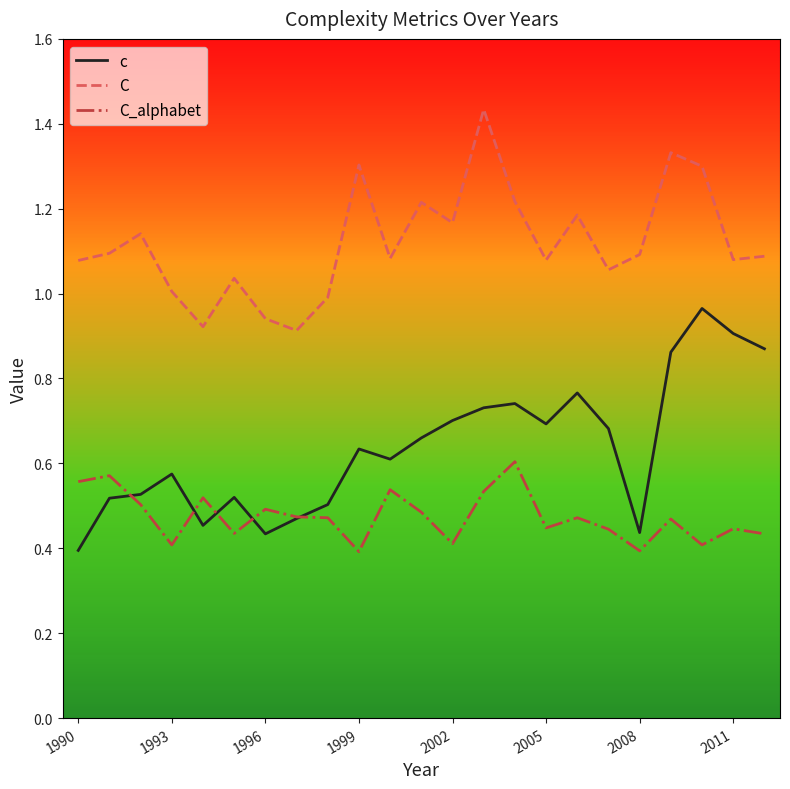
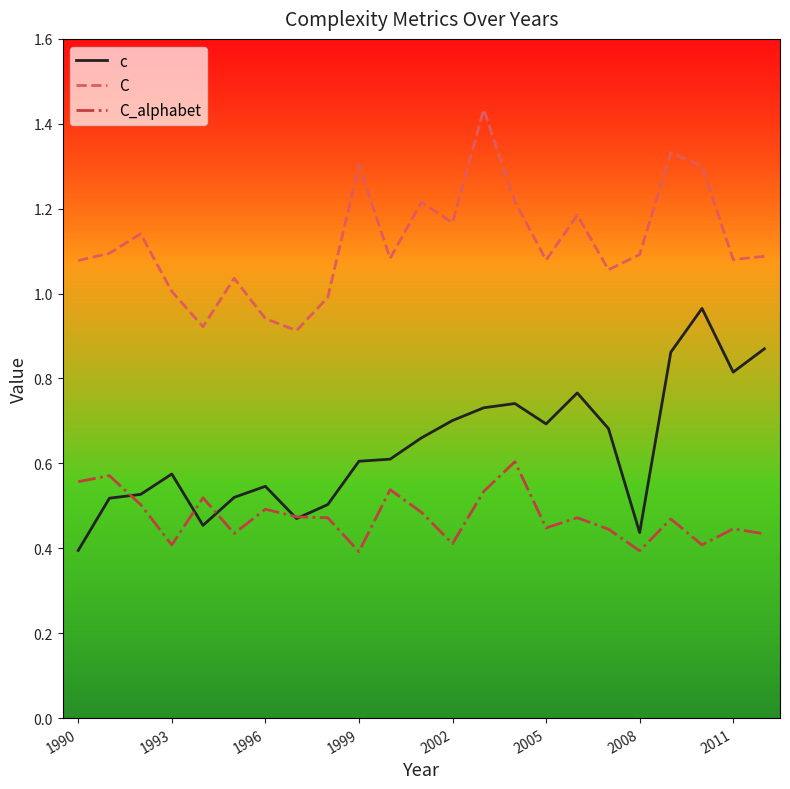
  {
    "c": {
      "1990": 0.40,
      "1993": 0.58,
-     "1996": 0.43,
-     "1999": 0.63,
+     "1996": 0.55,
+     "1999": 0.61,
      "2002": 0.70,
      "2005": 0.69,
      "2008": 0.44,
-     "2011": 0.91
+     "2011": 0.82
    }
  }
